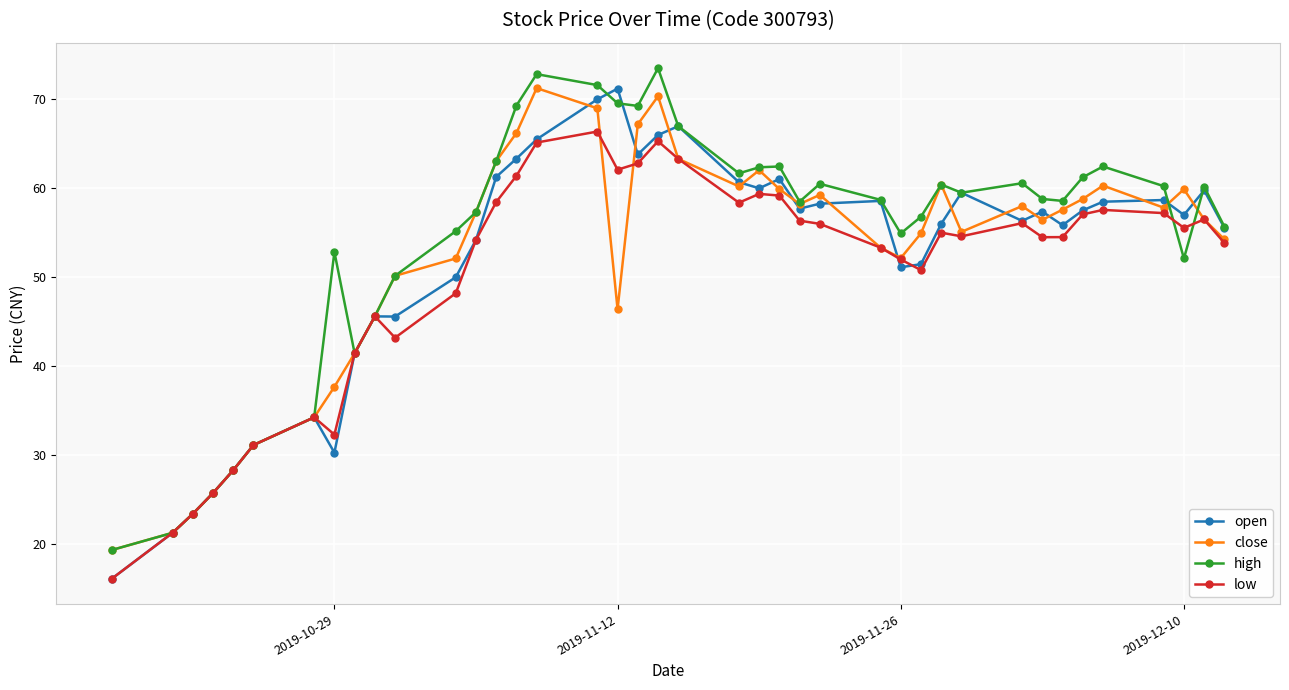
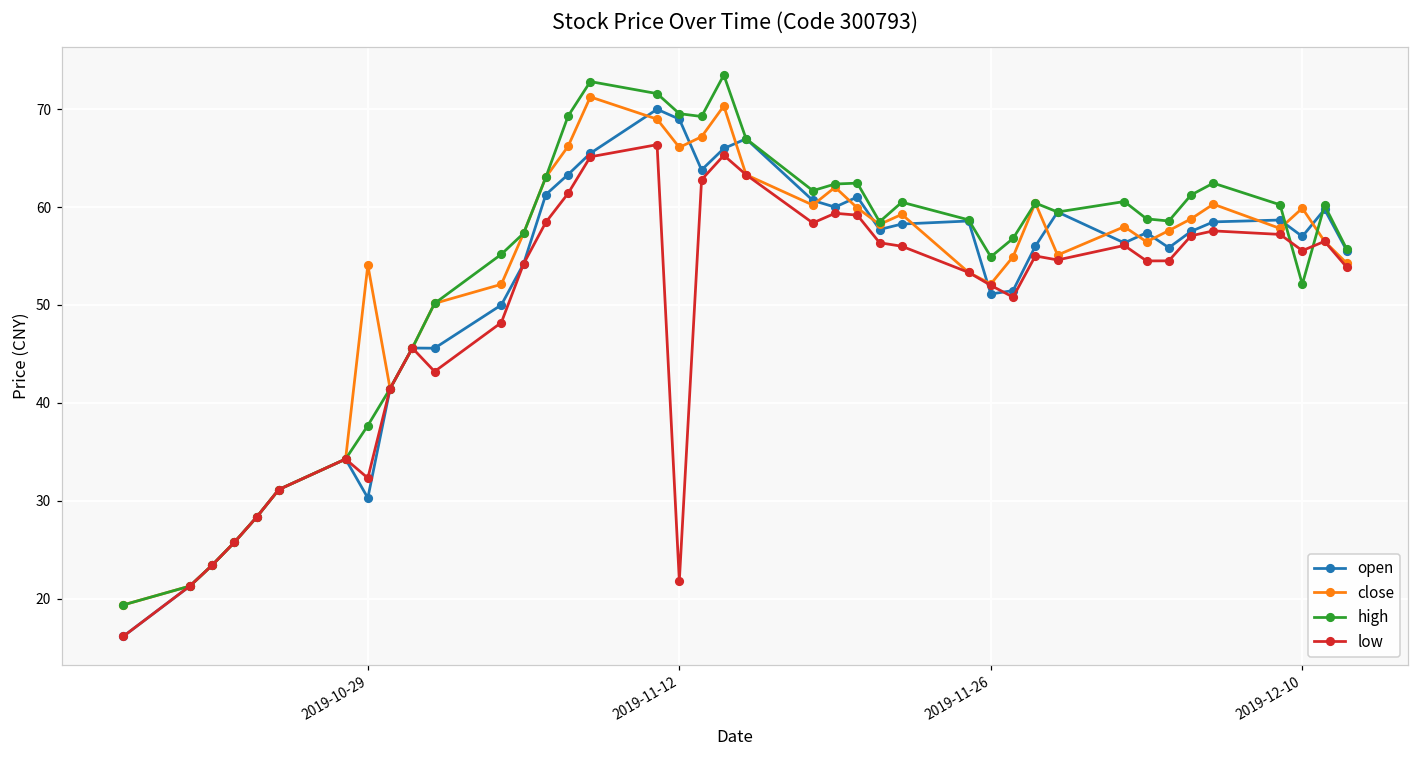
  {
    "open": {
      "2019-10-29": 30,
-     "2019-11-12": 71,
+     "2019-11-12": 69,
      "2019-11-26": 51,
      "2019-12-10": 57
    },
    "close": {
-     "2019-10-29": 38,
-     "2019-11-12": 46,
+     "2019-10-29": 54,
+     "2019-11-12": 66,
      "2019-12-10": 60
    },
    "high": {
-     "2019-10-29": 53,
+     "2019-10-29": 38,
      "2019-11-12": 70,
      "2019-11-26": 55,
      "2019-12-10": 52
    },
    "low": {
      "2019-10-29": 32,
-     "2019-11-12": 62,
+     "2019-11-12": 22,
      "2019-12-10": 56
    }
  }
